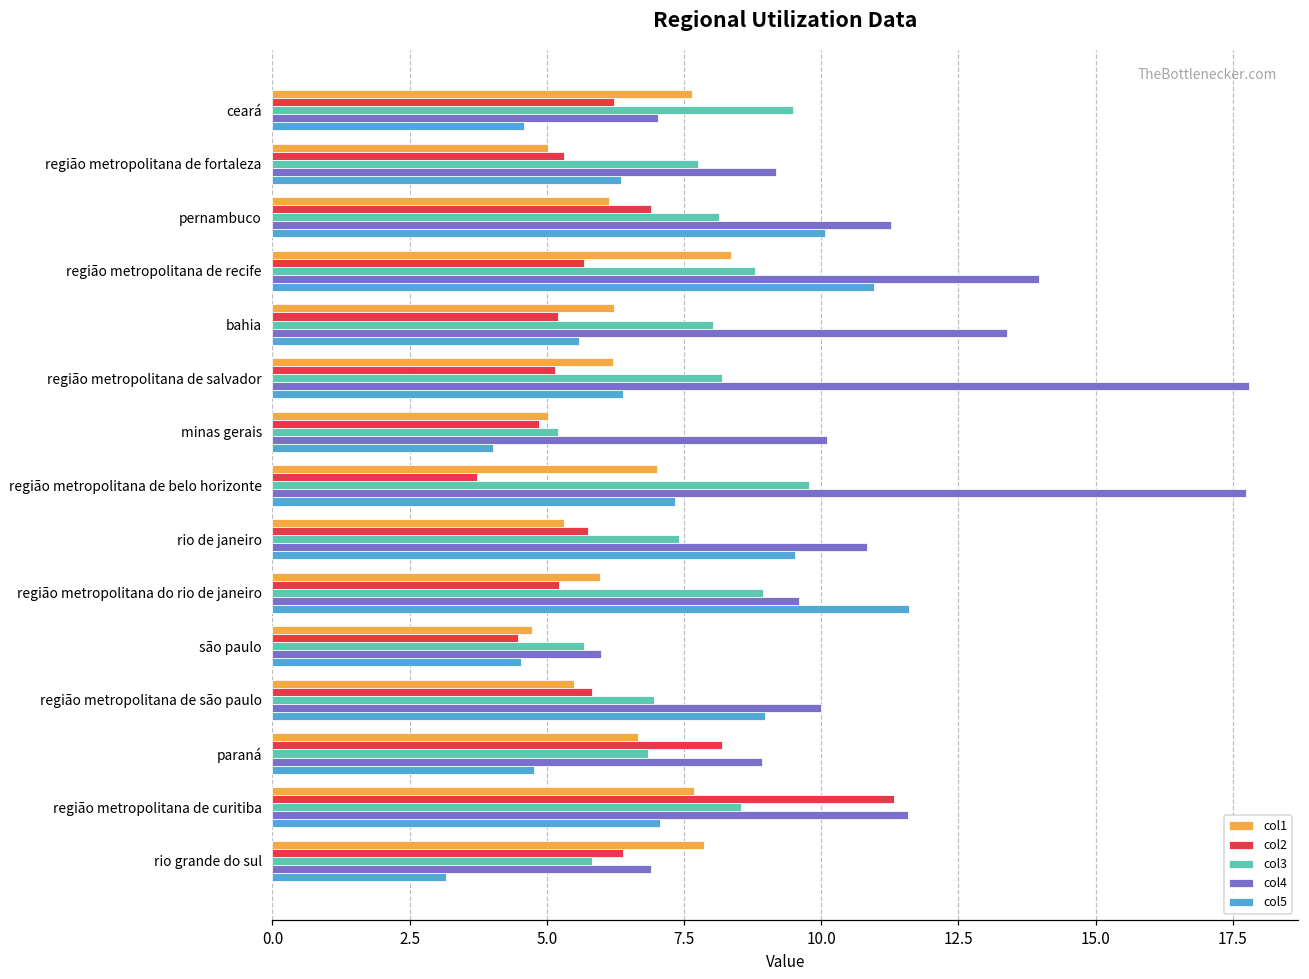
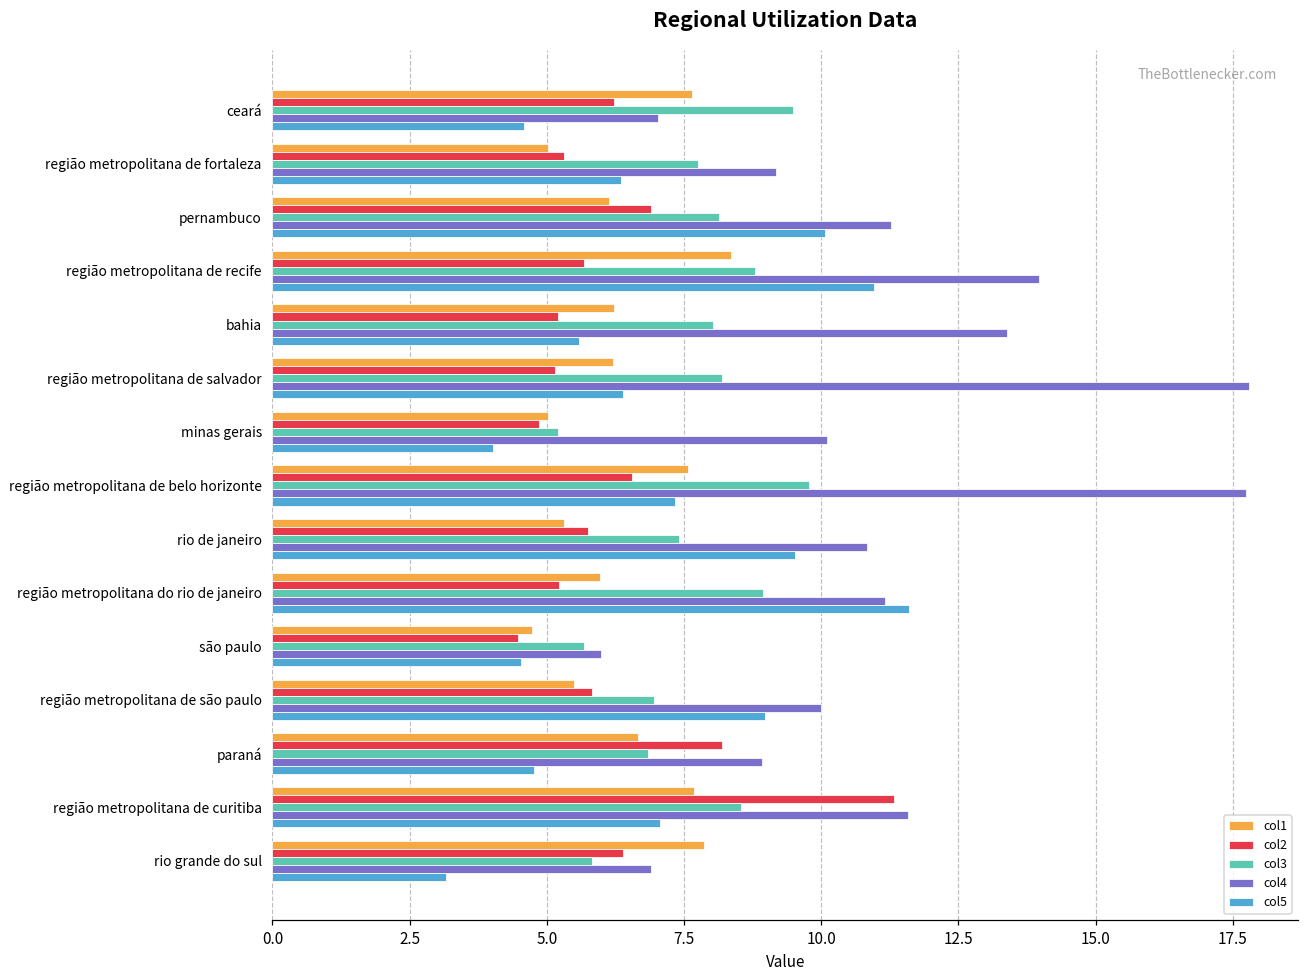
  {
    "col1": {
      "ceará": 7.7,
      "região metropolitana de fortaleza": 5.0,
      "pernambuco": 6.1,
      "região metropolitana de recife": 8.4,
      "bahia": 6.2,
      "região metropolitana de salvador": 6.2,
      "minas gerais": 5.0,
-     "região metropolitana de belo horizonte": 7.0,
+     "região metropolitana de belo horizonte": 7.6,
      "rio de janeiro": 5.3,
      "região metropolitana do rio de janeiro": 6.0,
      "são paulo": 4.7,
      "região metropolitana de são paulo": 5.5,
      "paraná": 6.7,
      "região metropolitana de curitiba": 7.7,
      "rio grande do sul": 7.9
    },
    "col2": {
      "ceará": 6.2,
      "região metropolitana de fortaleza": 5.3,
      "pernambuco": 6.9,
      "região metropolitana de recife": 5.7,
      "bahia": 5.2,
      "região metropolitana de salvador": 5.2,
      "minas gerais": 4.9,
-     "região metropolitana de belo horizonte": 3.7,
+     "região metropolitana de belo horizonte": 6.6,
      "rio de janeiro": 5.8,
      "região metropolitana do rio de janeiro": 5.2,
      "são paulo": 4.5,
      "região metropolitana de são paulo": 5.8,
      "paraná": 8.2,
      "região metropolitana de curitiba": 11.3,
      "rio grande do sul": 6.4
    },
    "col4": {
      "ceará": 7.0,
      "região metropolitana de fortaleza": 9.2,
      "pernambuco": 11.3,
      "região metropolitana de recife": 14.0,
      "bahia": 13.4,
      "região metropolitana de salvador": 17.8,
      "minas gerais": 10.1,
      "região metropolitana de belo horizonte": 17.7,
      "rio de janeiro": 10.8,
-     "região metropolitana do rio de janeiro": 9.6,
+     "região metropolitana do rio de janeiro": 11.2,
      "são paulo": 6.0,
      "região metropolitana de são paulo": 10.0,
      "paraná": 8.9,
      "região metropolitana de curitiba": 11.6,
      "rio grande do sul": 6.9
    }
  }
